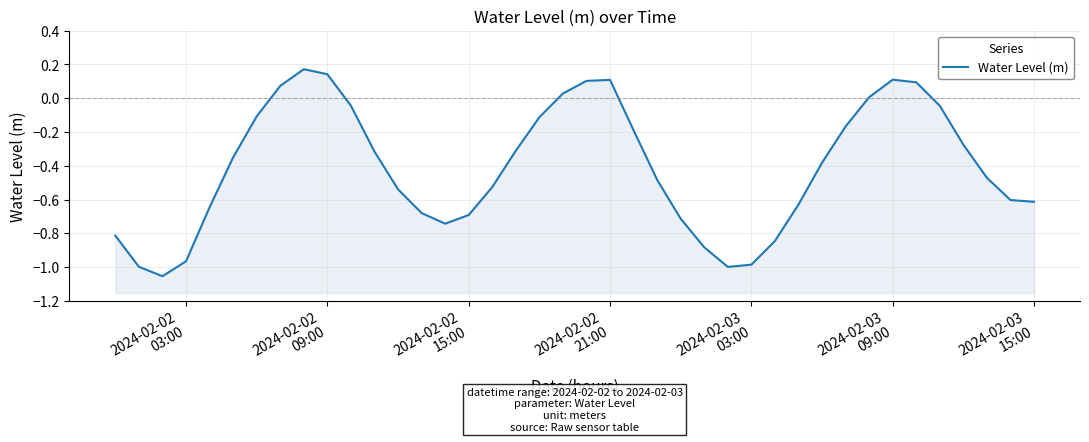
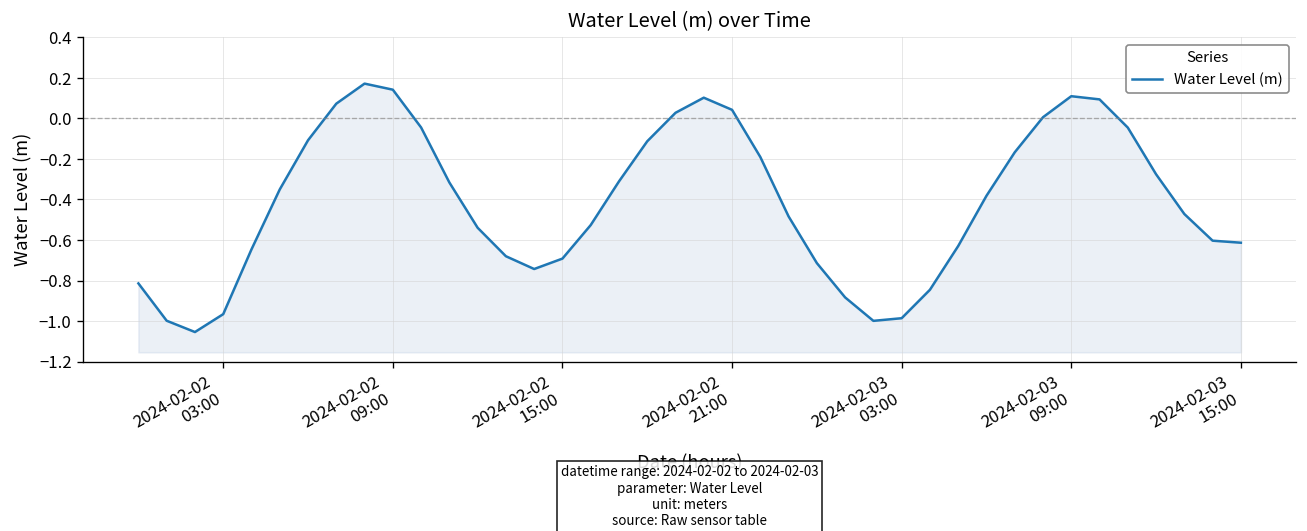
  {
    "2024-02-02 03:00": -0.97,
    "2024-02-02 09:00": 0.14,
    "2024-02-02 15:00": -0.69,
-   "2024-02-02 21:00": 0.11,
+   "2024-02-02 21:00": 0.04,
    "2024-02-03 03:00": -0.99,
    "2024-02-03 09:00": 0.11,
    "2024-02-03 15:00": -0.61
  }
